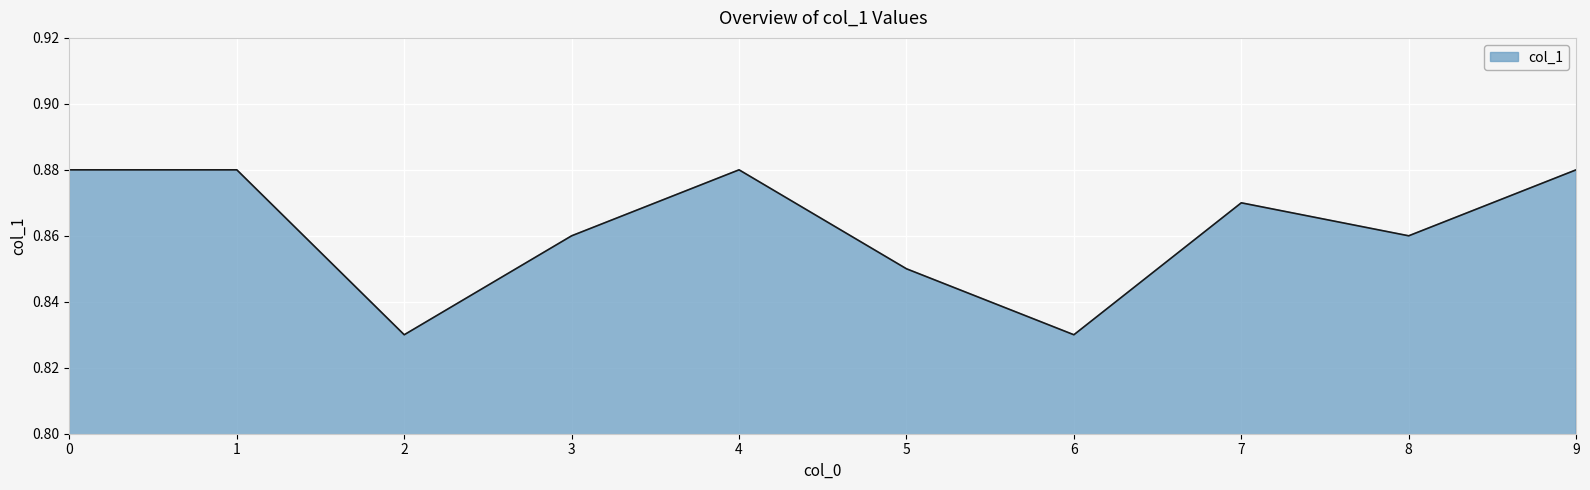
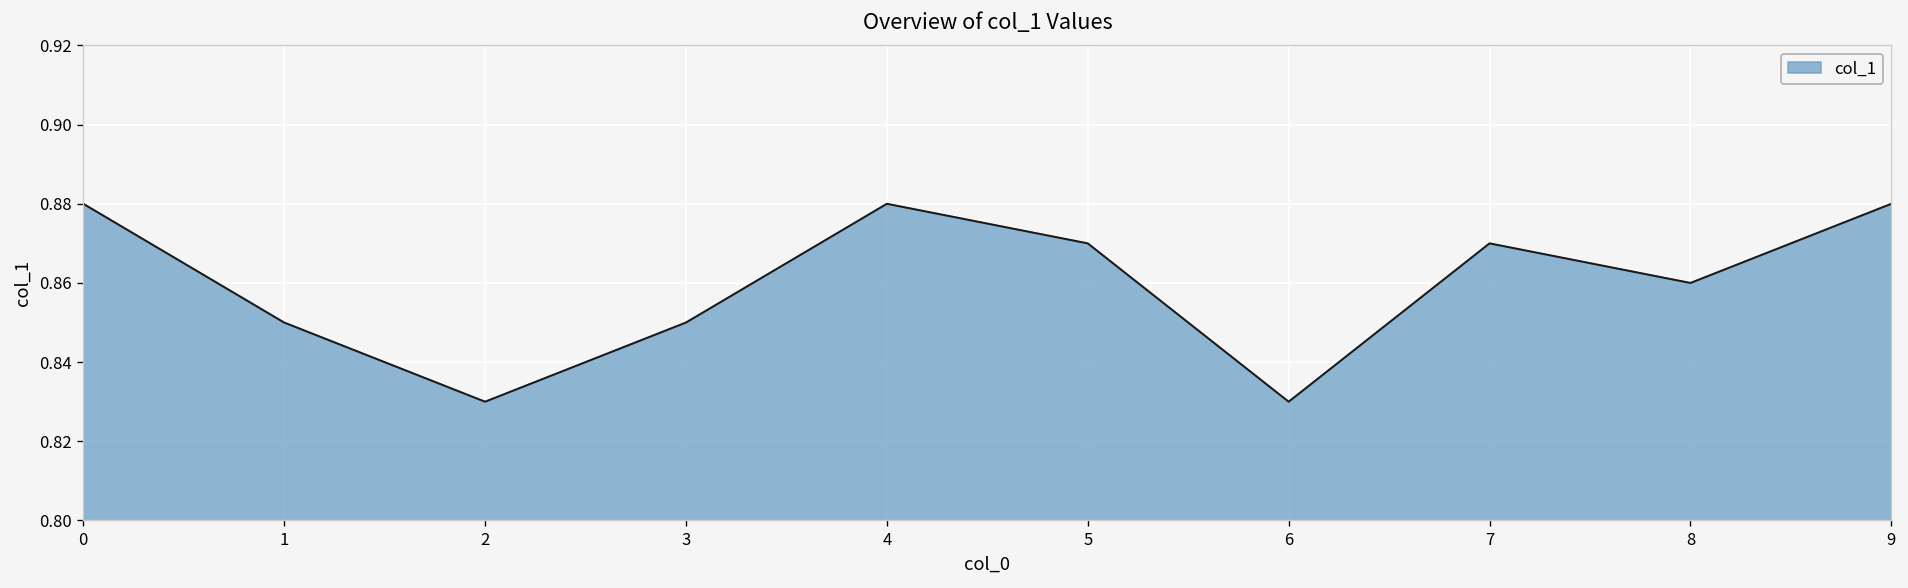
  {
    "0": 0.88,
-   "1": 0.88,
+   "1": 0.85,
    "2": 0.83,
-   "3": 0.86,
+   "3": 0.85,
    "4": 0.88,
-   "5": 0.85,
+   "5": 0.87,
    "6": 0.83,
    "7": 0.87,
    "8": 0.86,
    "9": 0.88
  }
